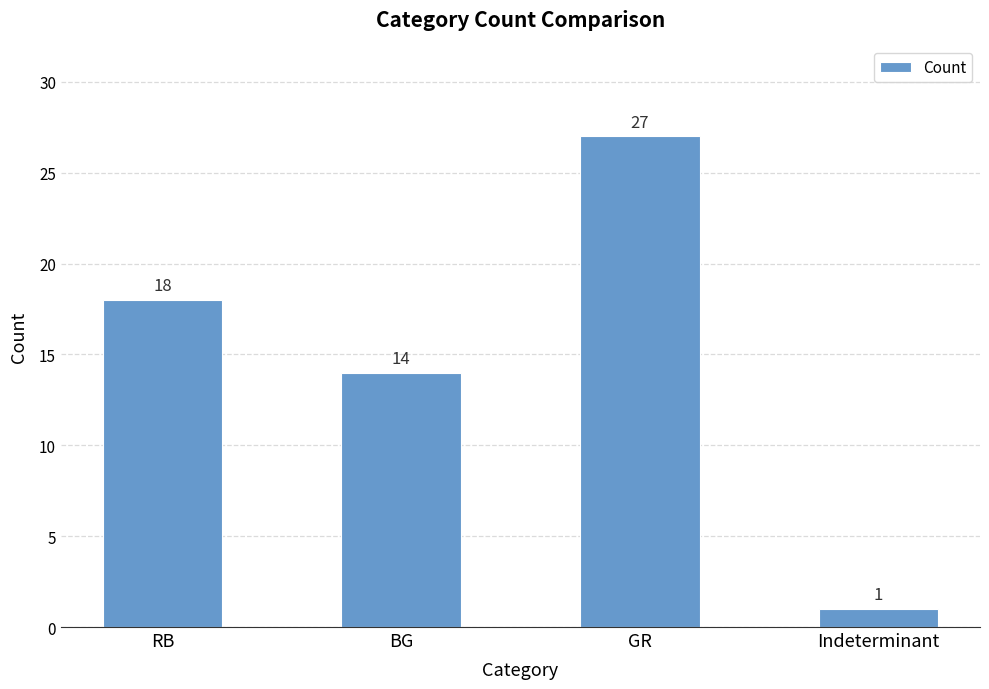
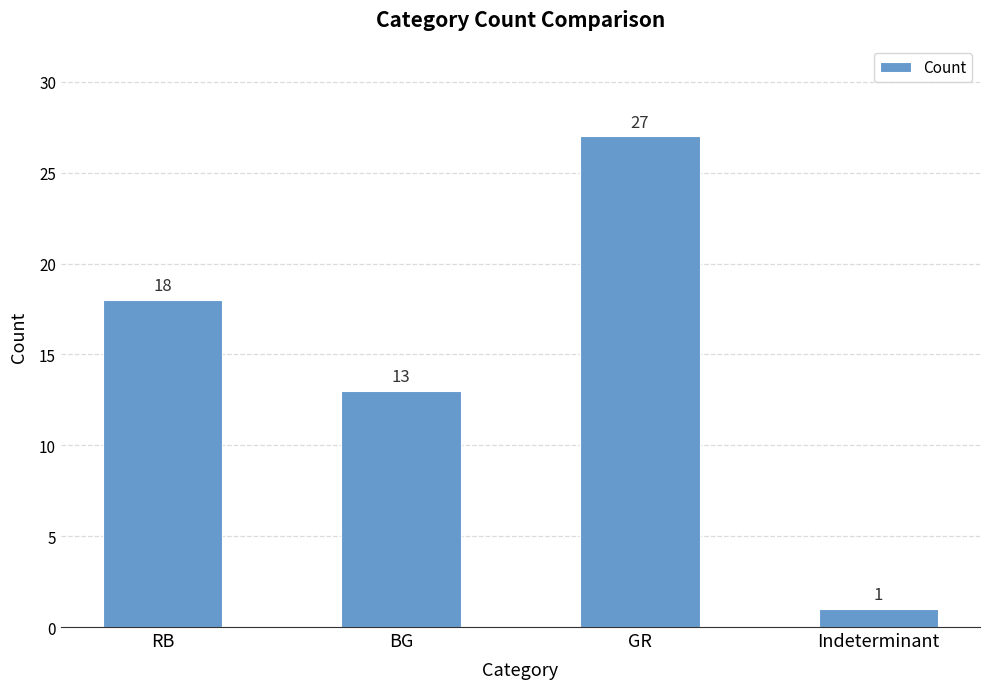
  {
    "RB": 18,
-   "BG": 14,
+   "BG": 13,
    "GR": 27,
    "Indeterminant": 1
  }
